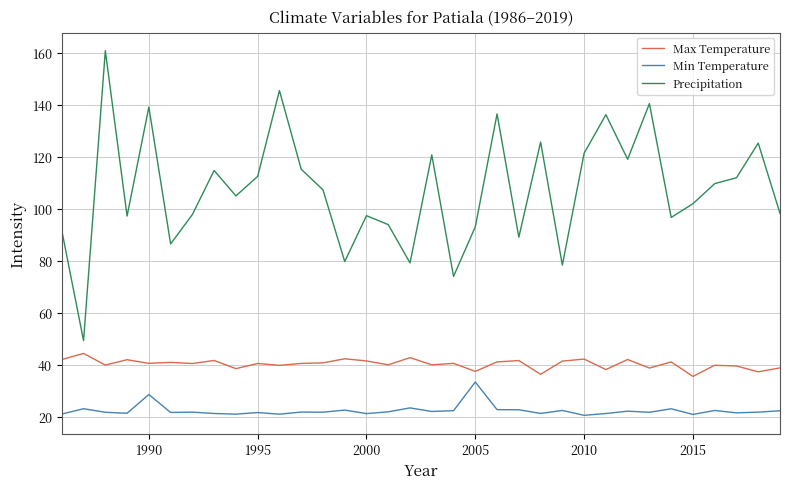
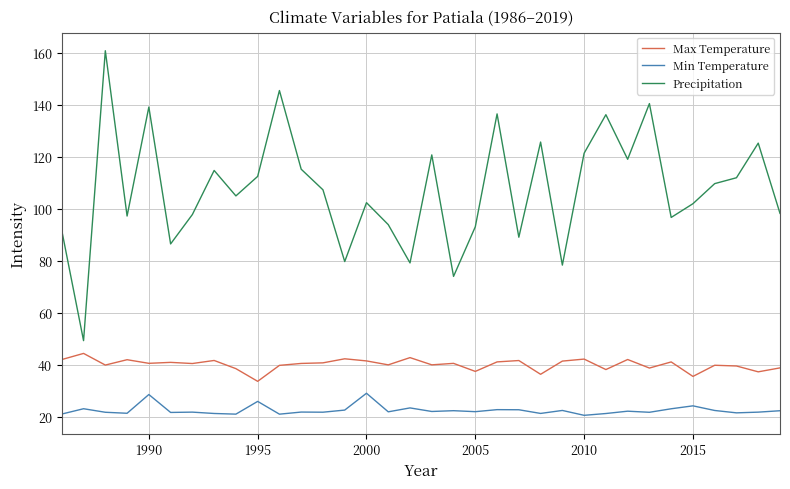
  {
    "Max Temperature": {
      "1990": 41,
-     "1995": 41,
+     "1995": 34,
      "2000": 42,
      "2005": 38,
      "2010": 42,
      "2015": 36
    },
    "Min Temperature": {
      "1990": 29,
-     "1995": 22,
-     "2000": 21,
-     "2005": 33,
+     "1995": 26,
+     "2000": 29,
+     "2005": 22,
      "2010": 21,
-     "2015": 21
+     "2015": 24
    },
    "Precipitation": {
      "1990": 139,
      "1995": 113,
-     "2000": 97,
+     "2000": 102,
      "2005": 93,
      "2010": 121,
      "2015": 102
    }
  }
